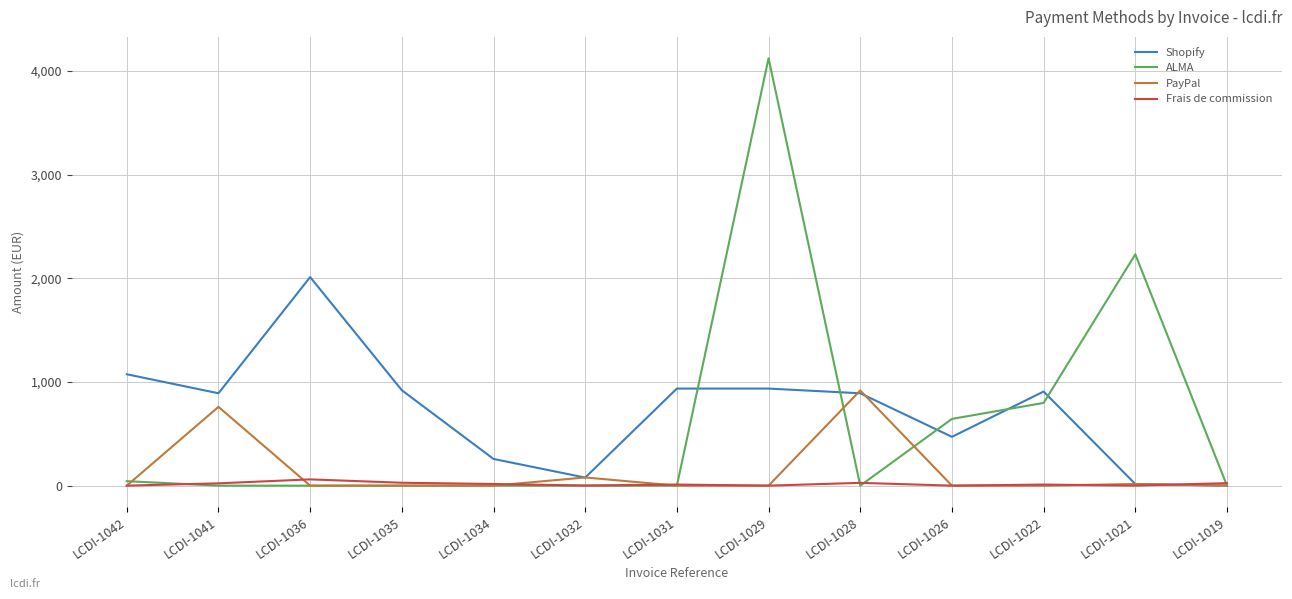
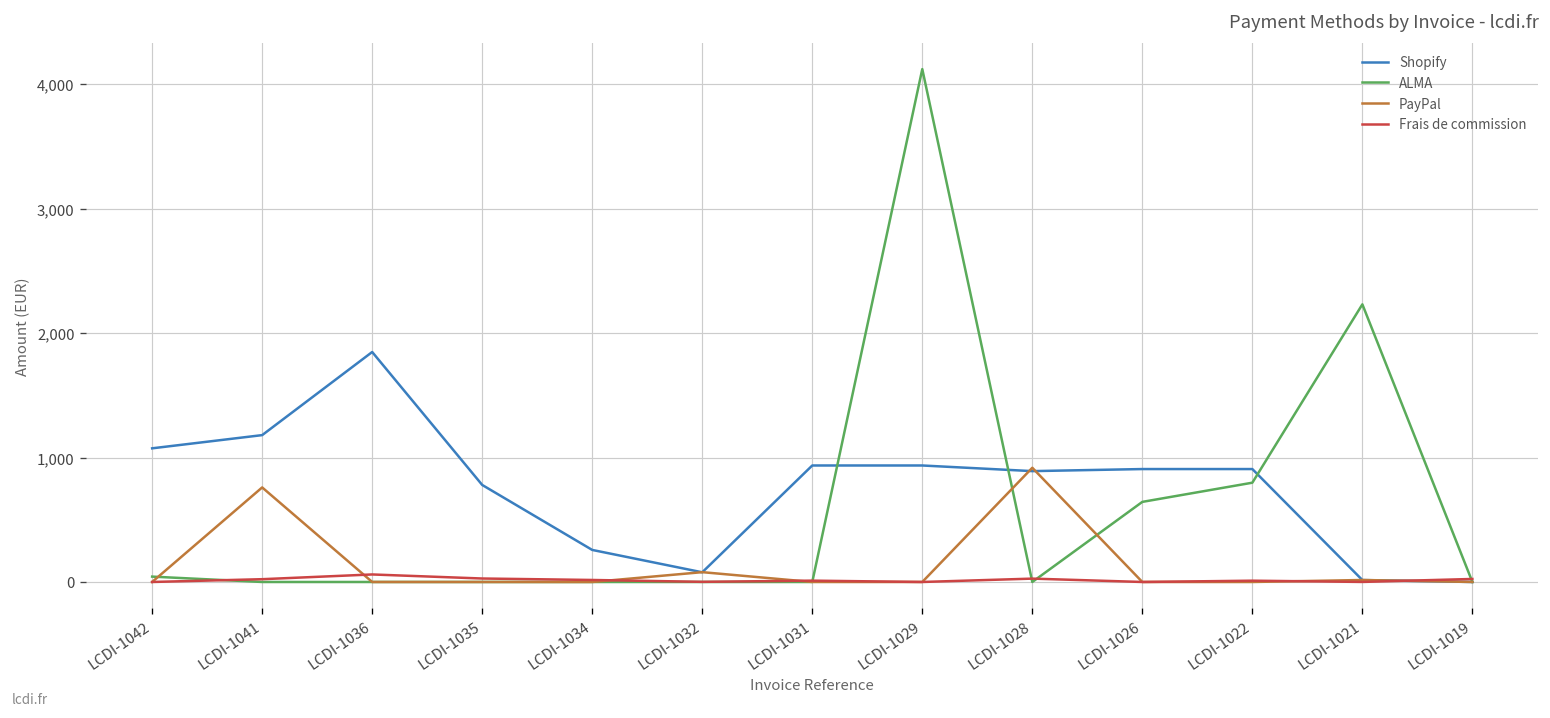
  {
    "Shopify": {
      "LCDI-1042": "1,070",
-     "LCDI-1041": "890",
-     "LCDI-1036": "2,010",
-     "LCDI-1035": "920",
+     "LCDI-1041": "1,180",
+     "LCDI-1036": "1,850",
+     "LCDI-1035": "780",
      "LCDI-1034": "260",
      "LCDI-1031": "940",
      "LCDI-1029": "940",
      "LCDI-1028": "890",
-     "LCDI-1026": "470",
+     "LCDI-1026": "910",
      "LCDI-1022": "910"
    },
    "ALMA": {
      "LCDI-1042": "40",
      "LCDI-1029": "4,120",
      "LCDI-1028": "0",
      "LCDI-1026": "640",
      "LCDI-1022": "800",
      "LCDI-1021": "2,230"
    }
  }
